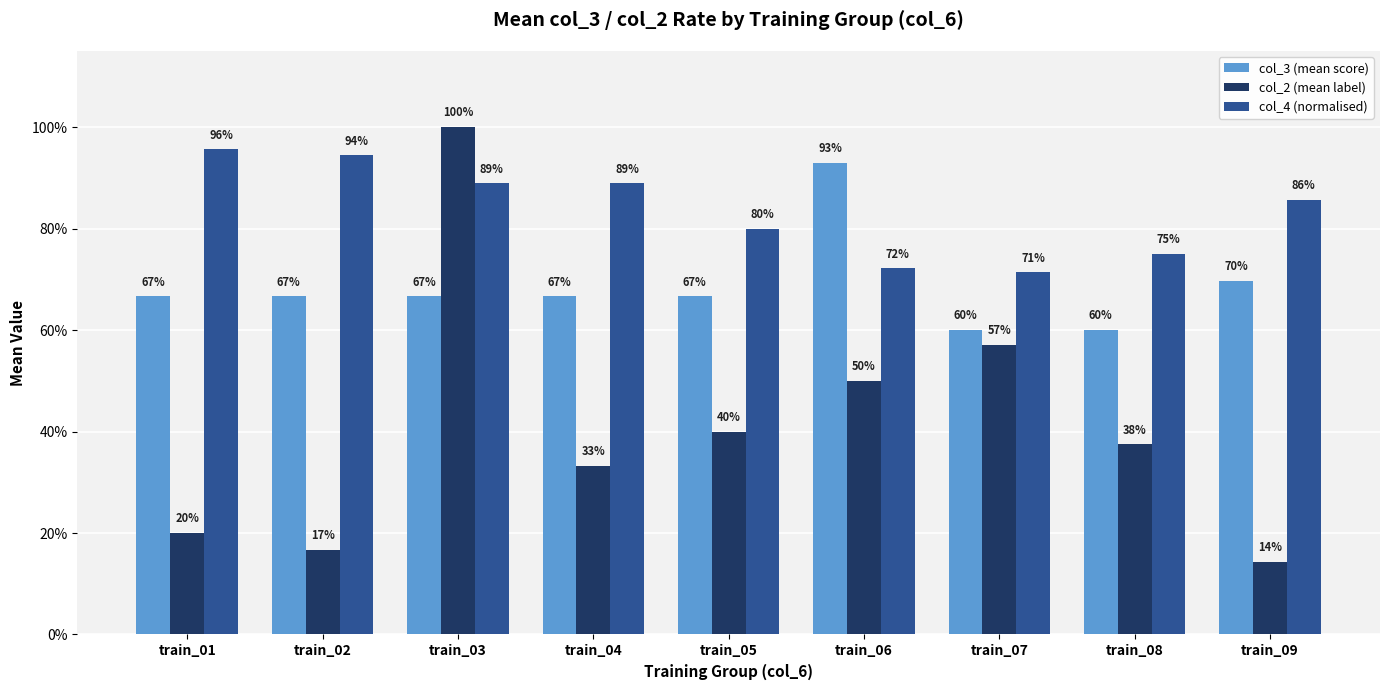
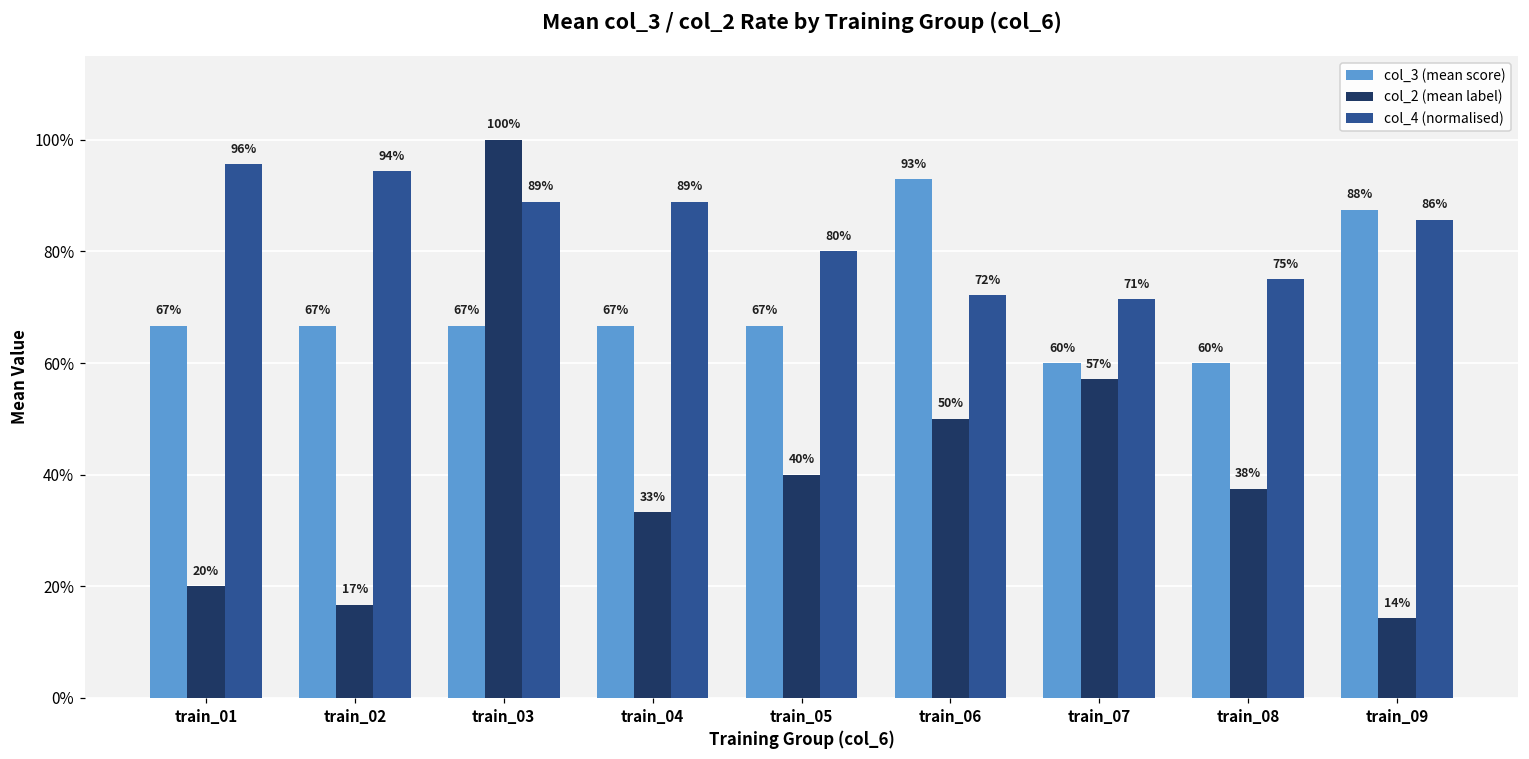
  {
    "col_3 (mean score)": {
      "train_01": "67%",
      "train_02": "67%",
      "train_03": "67%",
      "train_04": "67%",
      "train_05": "67%",
      "train_06": "93%",
      "train_07": "60%",
      "train_08": "60%",
-     "train_09": "70%"
+     "train_09": "88%"
    }
  }
